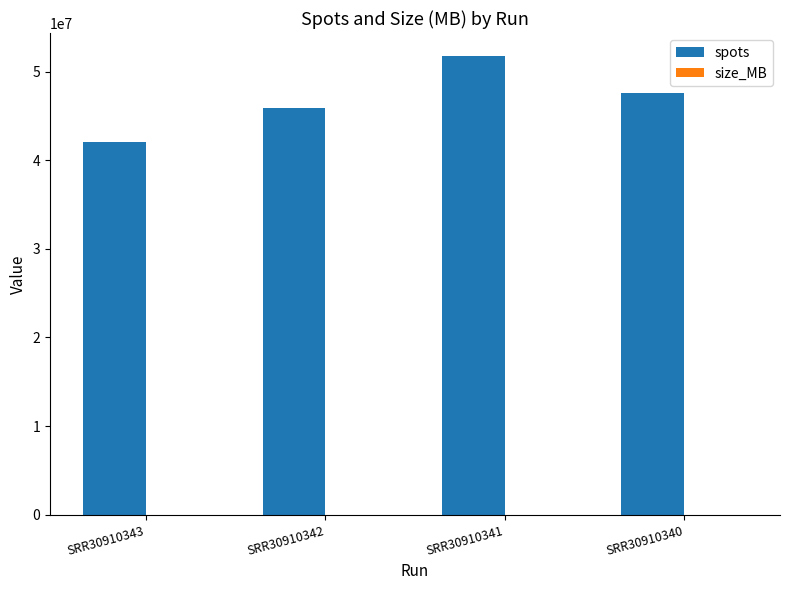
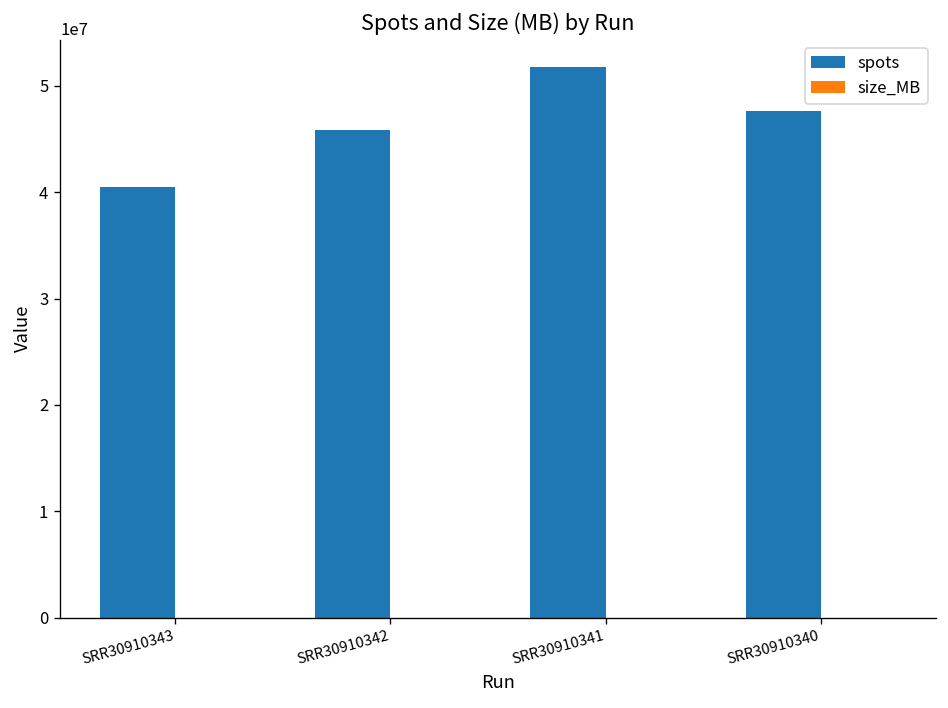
  {
    "spots": {
-     "SRR30910343": 42000000,
+     "SRR30910343": 40000000,
      "SRR30910342": 46000000,
      "SRR30910341": 52000000,
      "SRR30910340": 48000000
    }
  }
